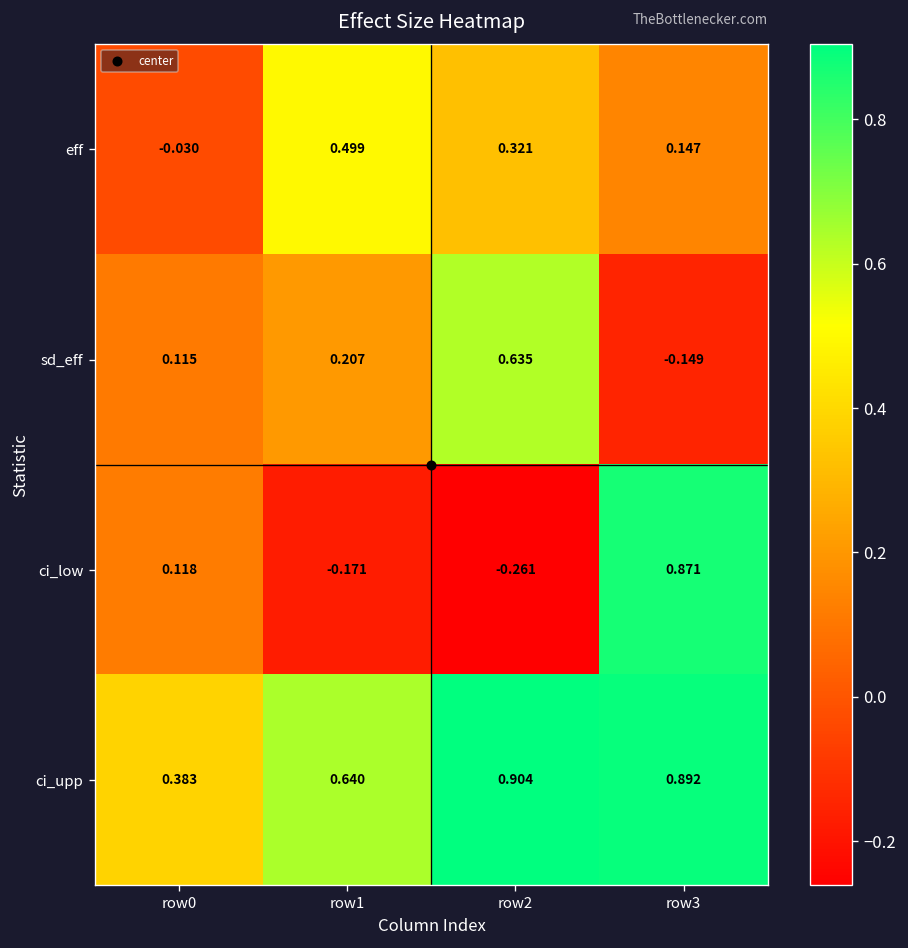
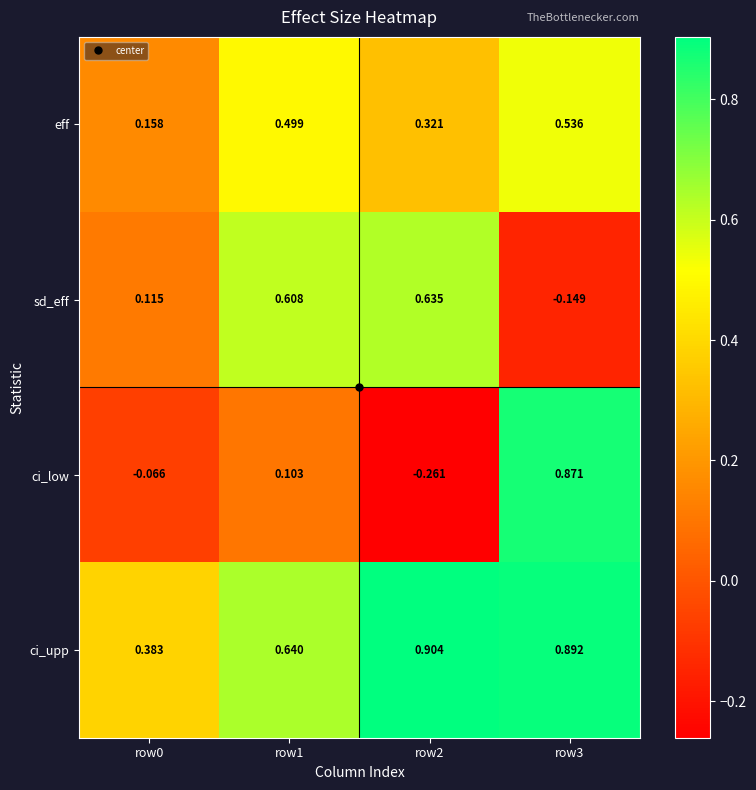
  {
    "eff": {
-     "row0": -0.030,
+     "row0": 0.158,
      "row1": 0.499,
      "row2": 0.321,
-     "row3": 0.147
+     "row3": 0.536
    },
    "sd_eff": {
      "row0": 0.115,
-     "row1": 0.207,
+     "row1": 0.608,
      "row2": 0.635,
      "row3": -0.149
    },
    "ci_low": {
-     "row0": 0.118,
-     "row1": -0.171,
+     "row0": -0.066,
+     "row1": 0.103,
      "row2": -0.261,
      "row3": 0.871
    },
    "ci_upp": {
      "row0": 0.383,
      "row1": 0.640,
      "row2": 0.904,
      "row3": 0.892
    }
  }
